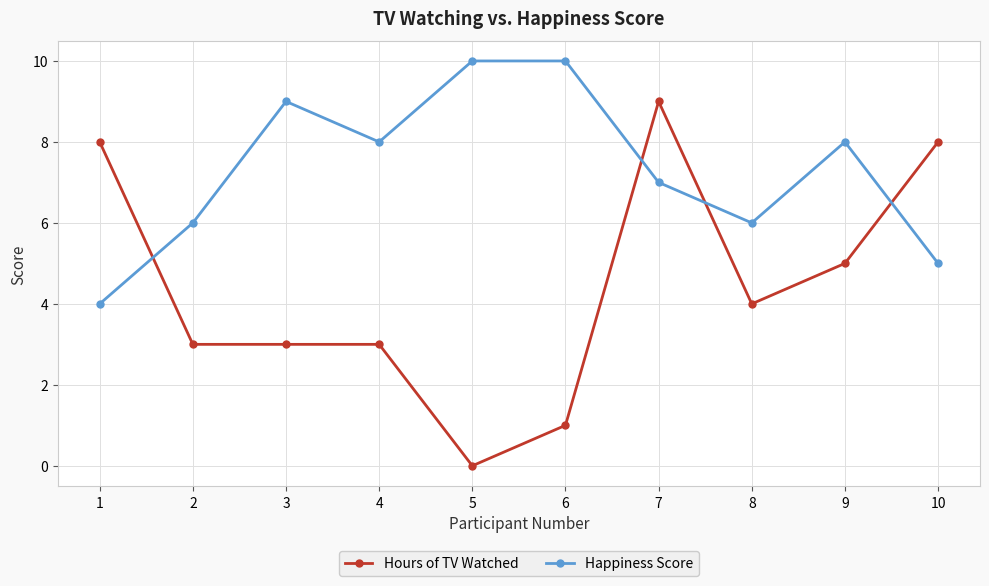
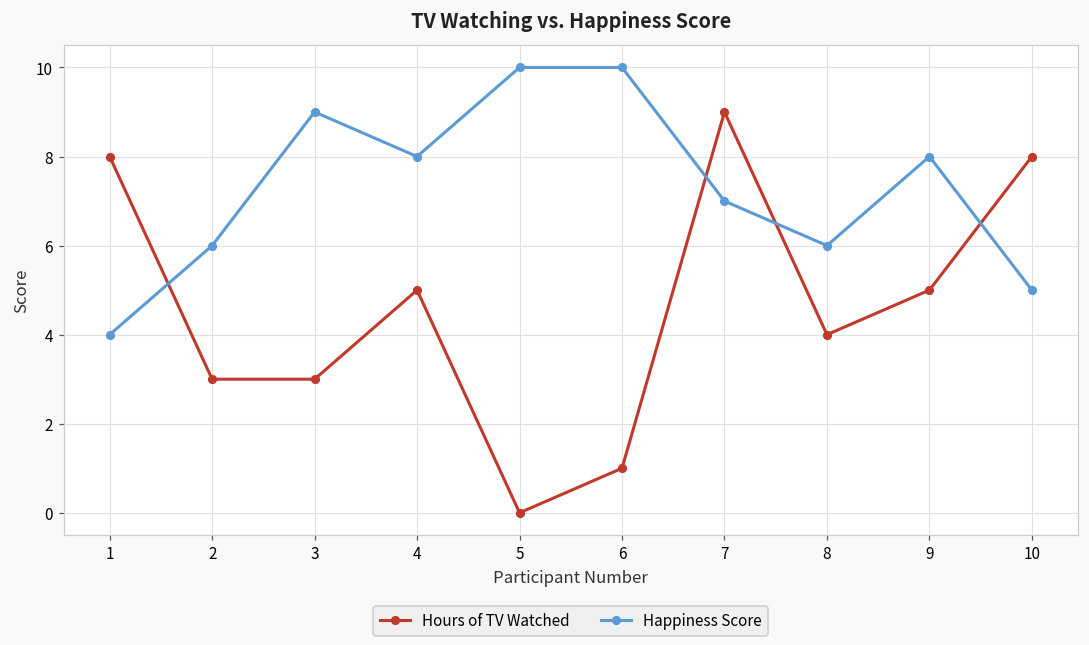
  {
    "Hours of TV Watched": {
      "1": 8,
      "2": 3,
      "3": 3,
-     "4": 3,
+     "4": 5,
      "5": 0,
      "6": 1,
      "7": 9,
      "8": 4,
      "9": 5,
      "10": 8
    },
    "Happiness Score": {
      "1": 4,
      "2": 6,
      "3": 9,
      "4": 8,
      "5": 10,
      "6": 10,
      "7": 7,
      "8": 6,
      "9": 8,
      "10": 5
    }
  }
